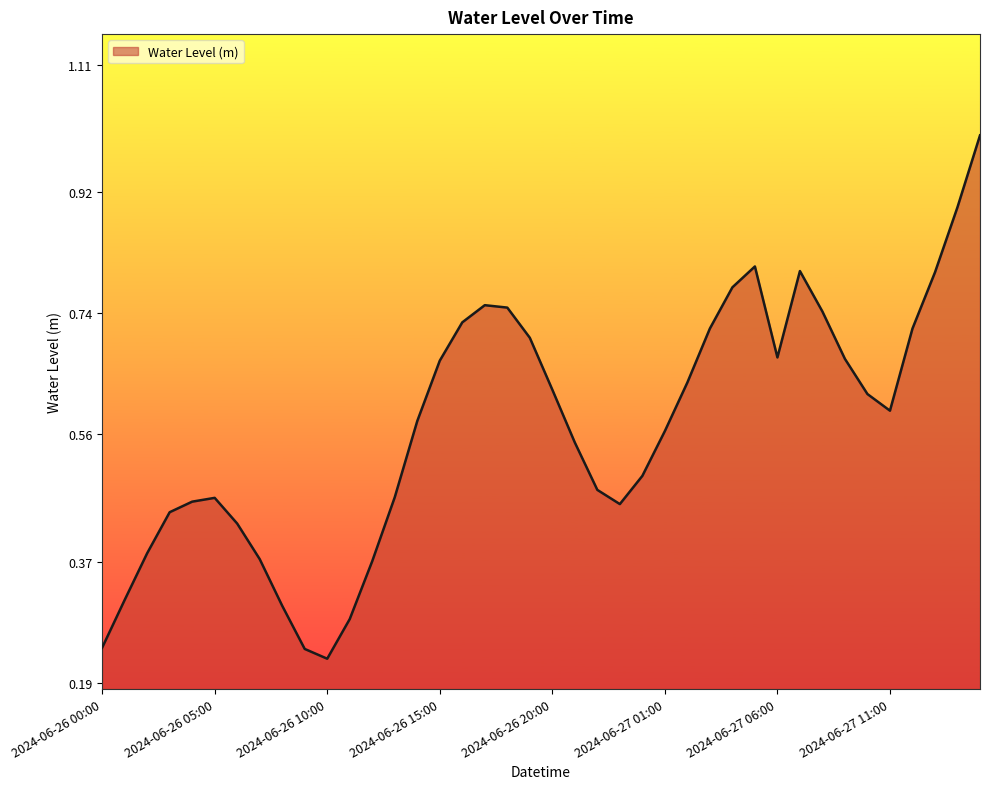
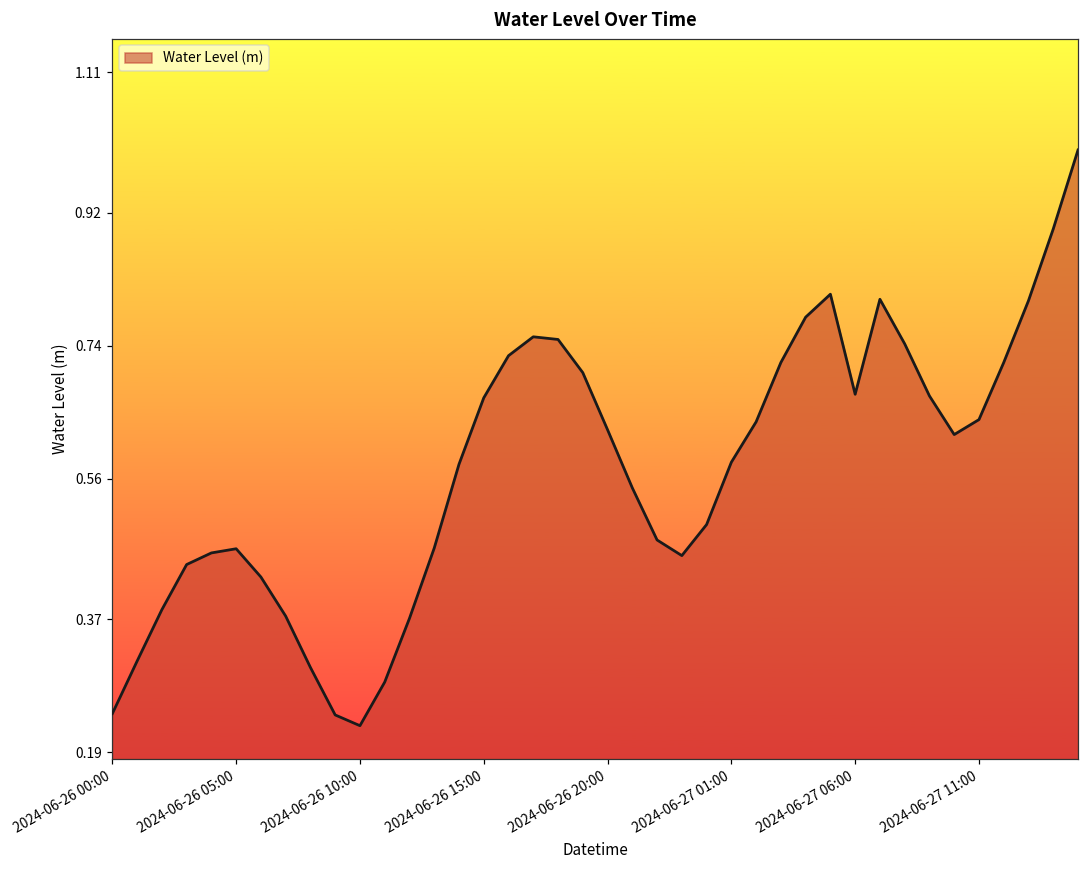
  {
    "2024-06-26 00:00": 0.24,
    "2024-06-26 05:00": 0.47,
    "2024-06-26 10:00": 0.23,
    "2024-06-26 15:00": 0.67,
    "2024-06-26 20:00": 0.63,
-   "2024-06-27 01:00": 0.56,
+   "2024-06-27 01:00": 0.58,
    "2024-06-27 06:00": 0.67,
-   "2024-06-27 11:00": 0.59
+   "2024-06-27 11:00": 0.64
  }
